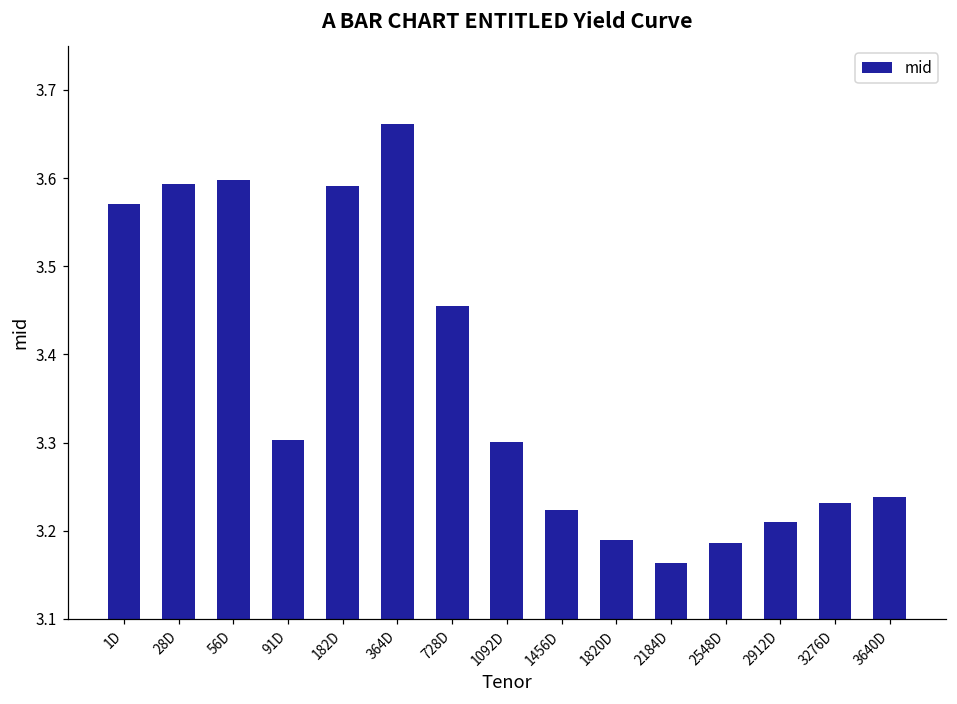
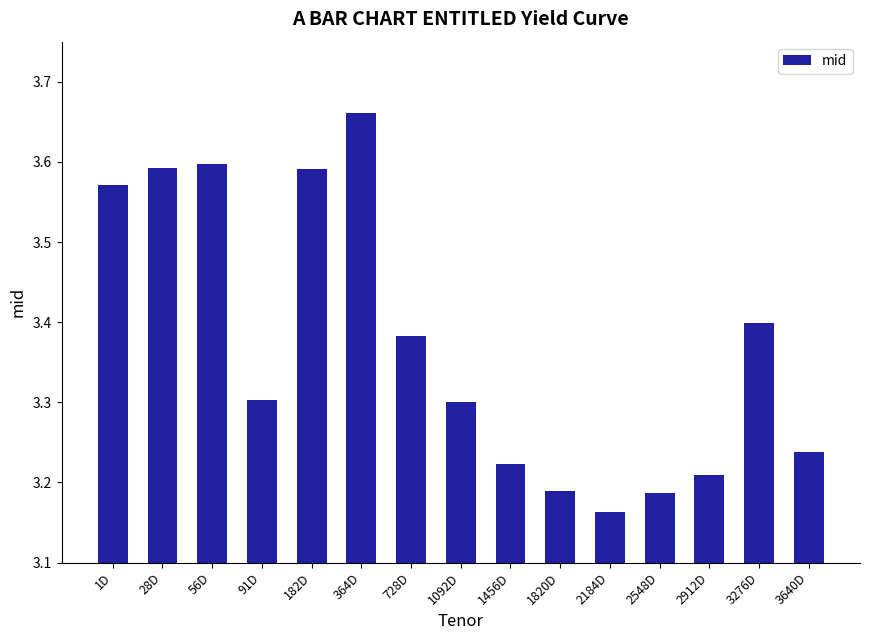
  {
    "1D": 3.57,
    "28D": 3.59,
    "56D": 3.60,
    "91D": 3.30,
    "182D": 3.59,
    "364D": 3.66,
-   "728D": 3.45,
+   "728D": 3.38,
    "1092D": 3.30,
    "1456D": 3.22,
    "1820D": 3.19,
    "2184D": 3.16,
    "2548D": 3.19,
    "2912D": 3.21,
-   "3276D": 3.23,
+   "3276D": 3.40,
    "3640D": 3.24
  }
